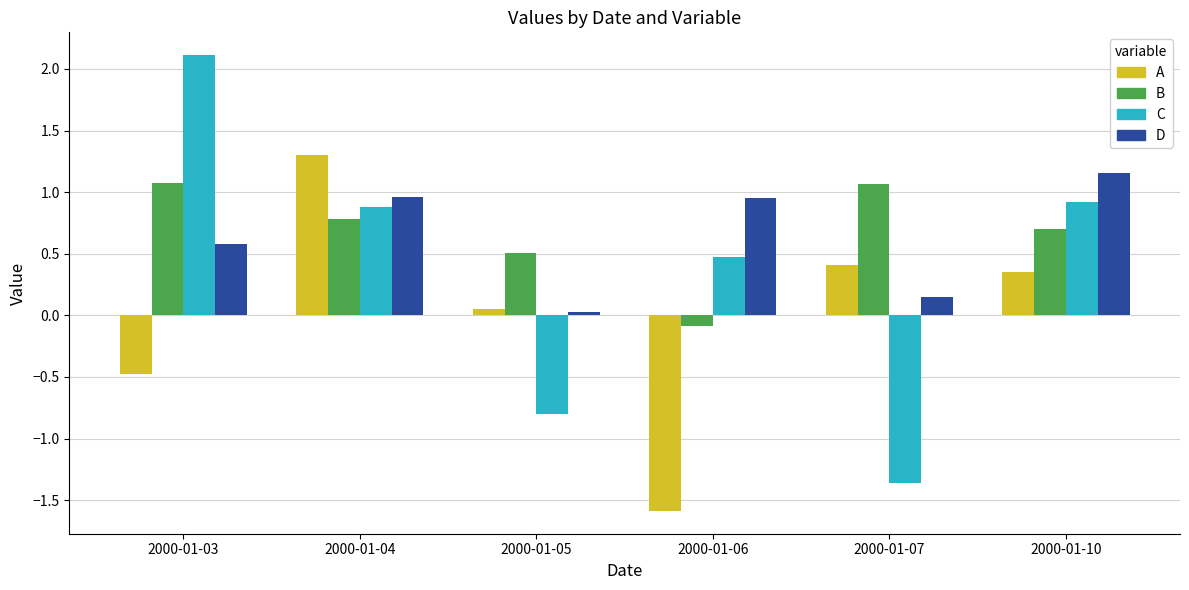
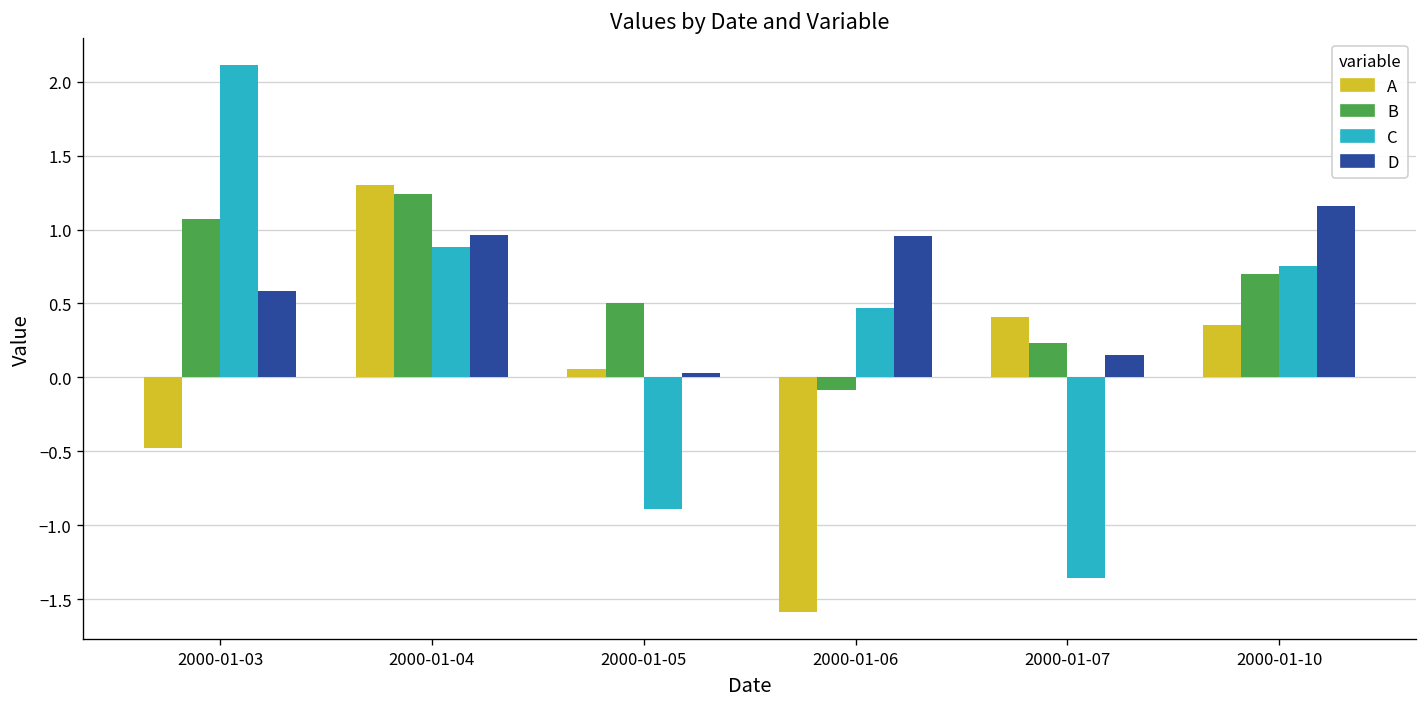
  {
    "A": {
      "2000-01-03": -0.48,
      "2000-01-04": 1.30,
      "2000-01-05": 0.05,
      "2000-01-06": -1.59,
      "2000-01-07": 0.41,
      "2000-01-10": 0.35
    },
    "B": {
      "2000-01-03": 1.07,
-     "2000-01-04": 0.78,
+     "2000-01-04": 1.24,
      "2000-01-05": 0.50,
      "2000-01-06": -0.09,
-     "2000-01-07": 1.07,
+     "2000-01-07": 0.23,
      "2000-01-10": 0.70
    },
    "C": {
      "2000-01-03": 2.11,
      "2000-01-04": 0.88,
-     "2000-01-05": -0.80,
+     "2000-01-05": -0.89,
      "2000-01-06": 0.47,
      "2000-01-07": -1.36,
-     "2000-01-10": 0.92
+     "2000-01-10": 0.75
    },
    "D": {
      "2000-01-03": 0.58,
      "2000-01-04": 0.96,
      "2000-01-05": 0.03,
      "2000-01-06": 0.95,
      "2000-01-07": 0.15,
      "2000-01-10": 1.16
    }
  }
